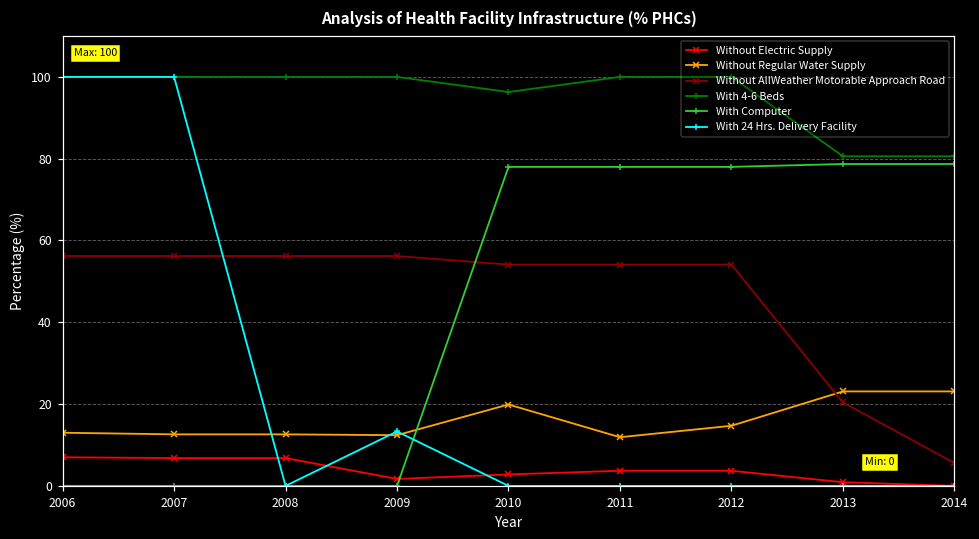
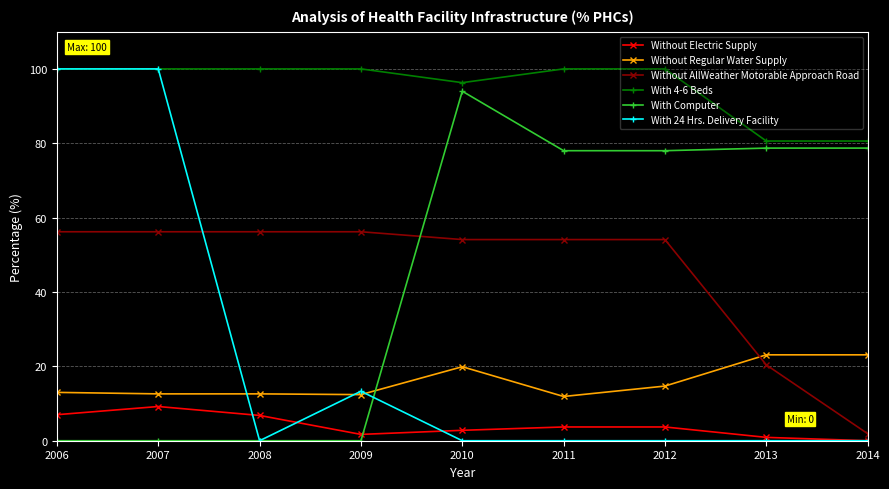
  {
    "Without Electric Supply": {
      "2006": 7,
-     "2007": 7,
+     "2007": 9,
      "2008": 7,
      "2009": 2,
      "2010": 3,
      "2011": 4,
      "2012": 4
    },
    "Without Regular Water Supply": {
      "2006": 13,
      "2007": 13,
      "2008": 13,
      "2009": 12,
      "2010": 20,
      "2011": 12,
      "2012": 15,
      "2013": 23,
      "2014": 23
    },
    "Without AllWeather Motorable Approach Road": {
      "2006": 56,
      "2007": 56,
      "2008": 56,
      "2009": 56,
      "2010": 54,
      "2011": 54,
      "2012": 54,
      "2013": 20,
-     "2014": 6
+     "2014": 2
    },
    "With 4-6 Beds": {
      "2008": 100,
      "2009": 100,
      "2010": 96,
      "2011": 100,
      "2013": 81,
      "2014": 81
    },
    "With Computer": {
      "2006": 0,
      "2007": 0,
      "2009": 0,
-     "2010": 78,
+     "2010": 94,
      "2011": 78,
      "2012": 78,
      "2013": 79,
      "2014": 79
    },
    "With 24 Hrs. Delivery Facility": {
      "2009": 13,
      "2010": 0,
      "2011": 0,
      "2012": 0,
      "2013": 0
    }
  }
